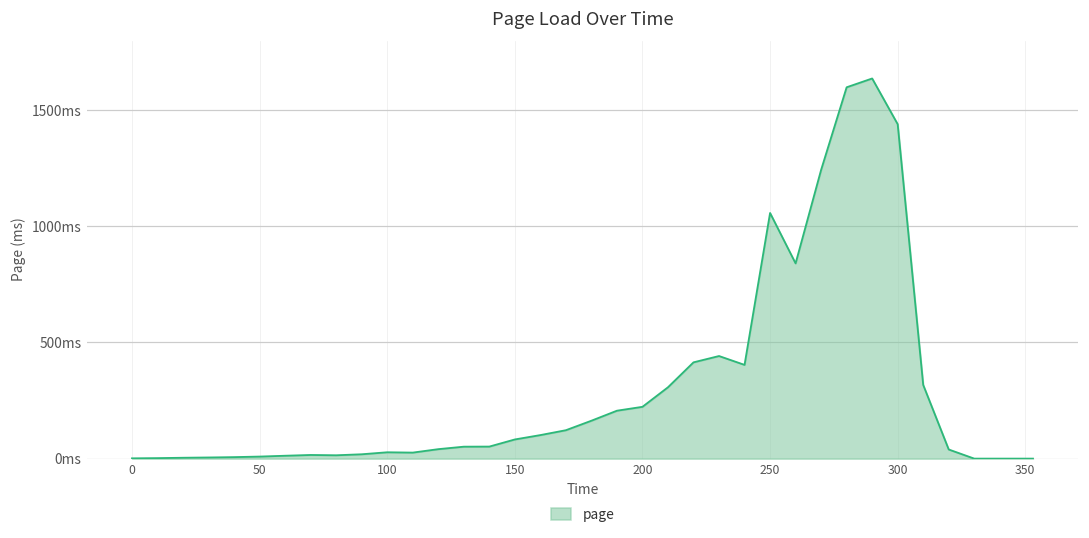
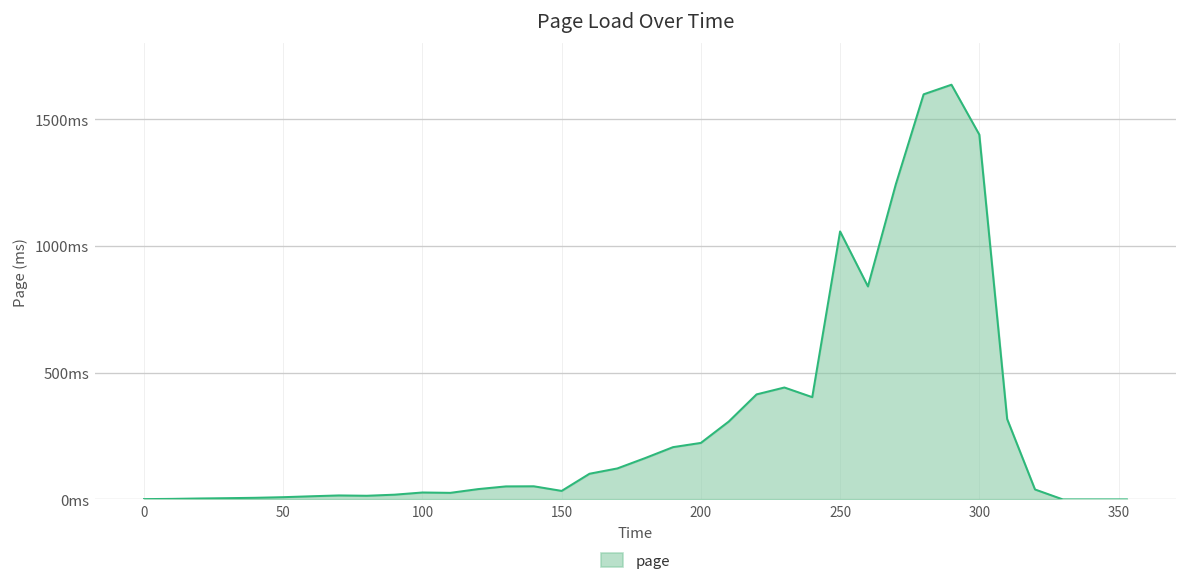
  {
    "0": "0ms",
    "50": "10ms",
    "100": "30ms",
-   "150": "80ms",
+   "150": "30ms",
    "200": "220ms",
    "250": "1060ms",
    "300": "1440ms",
    "350": "0ms"
  }
